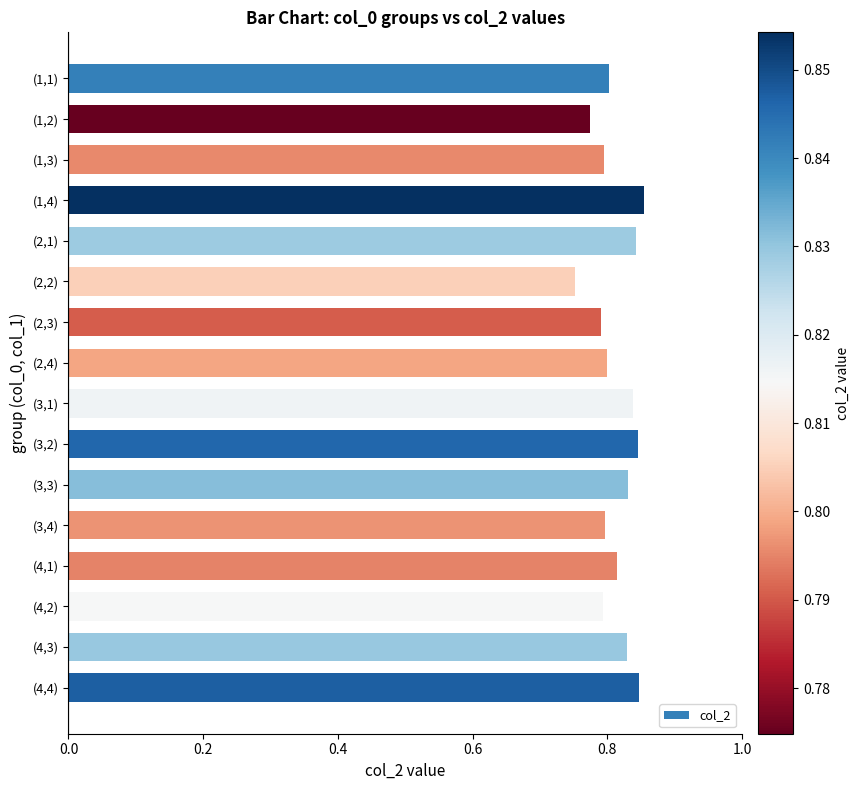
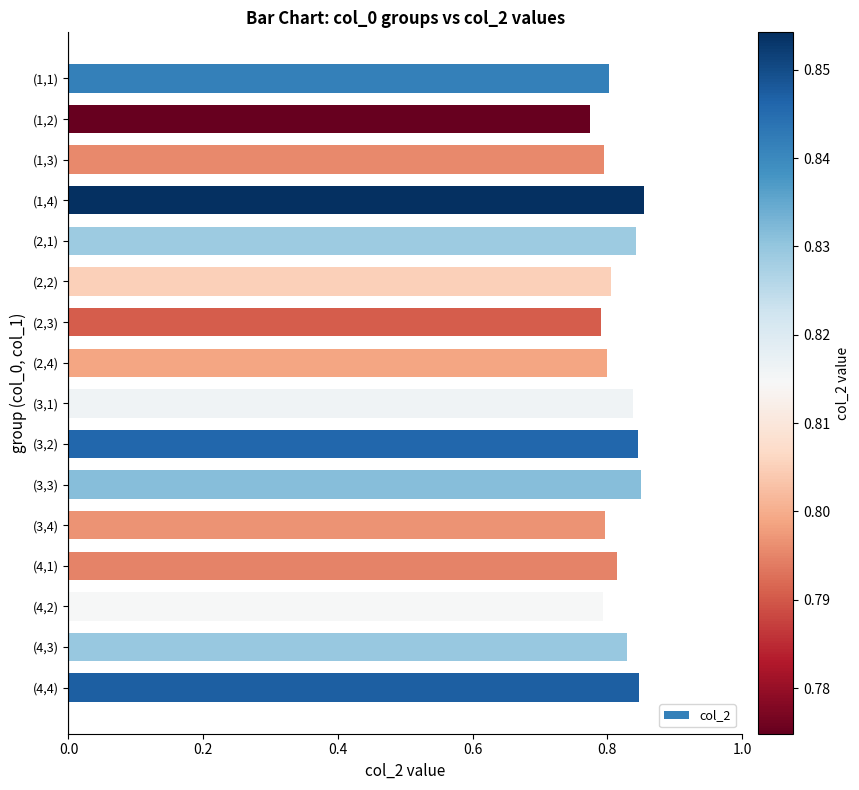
  {
    "(1,1)": 0.80,
    "(1,2)": 0.77,
    "(1,3)": 0.80,
    "(1,4)": 0.85,
    "(2,1)": 0.84,
-   "(2,2)": 0.75,
+   "(2,2)": 0.81,
    "(2,3)": 0.79,
    "(2,4)": 0.80,
    "(3,1)": 0.84,
    "(3,2)": 0.85,
-   "(3,3)": 0.83,
+   "(3,3)": 0.85,
    "(3,4)": 0.80,
    "(4,1)": 0.81,
    "(4,2)": 0.79,
    "(4,3)": 0.83,
    "(4,4)": 0.85
  }
